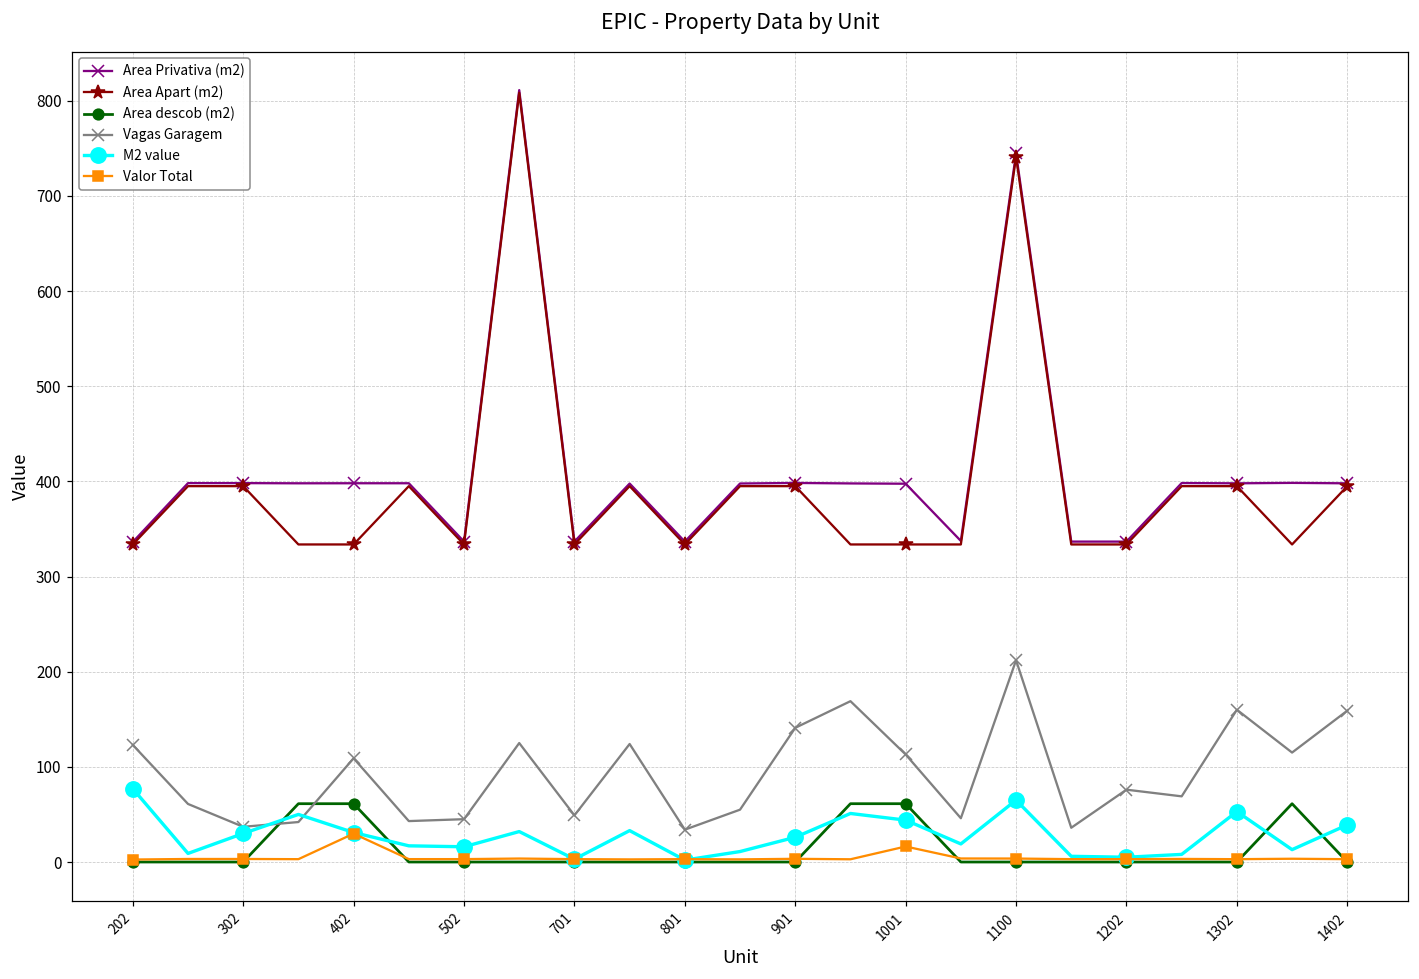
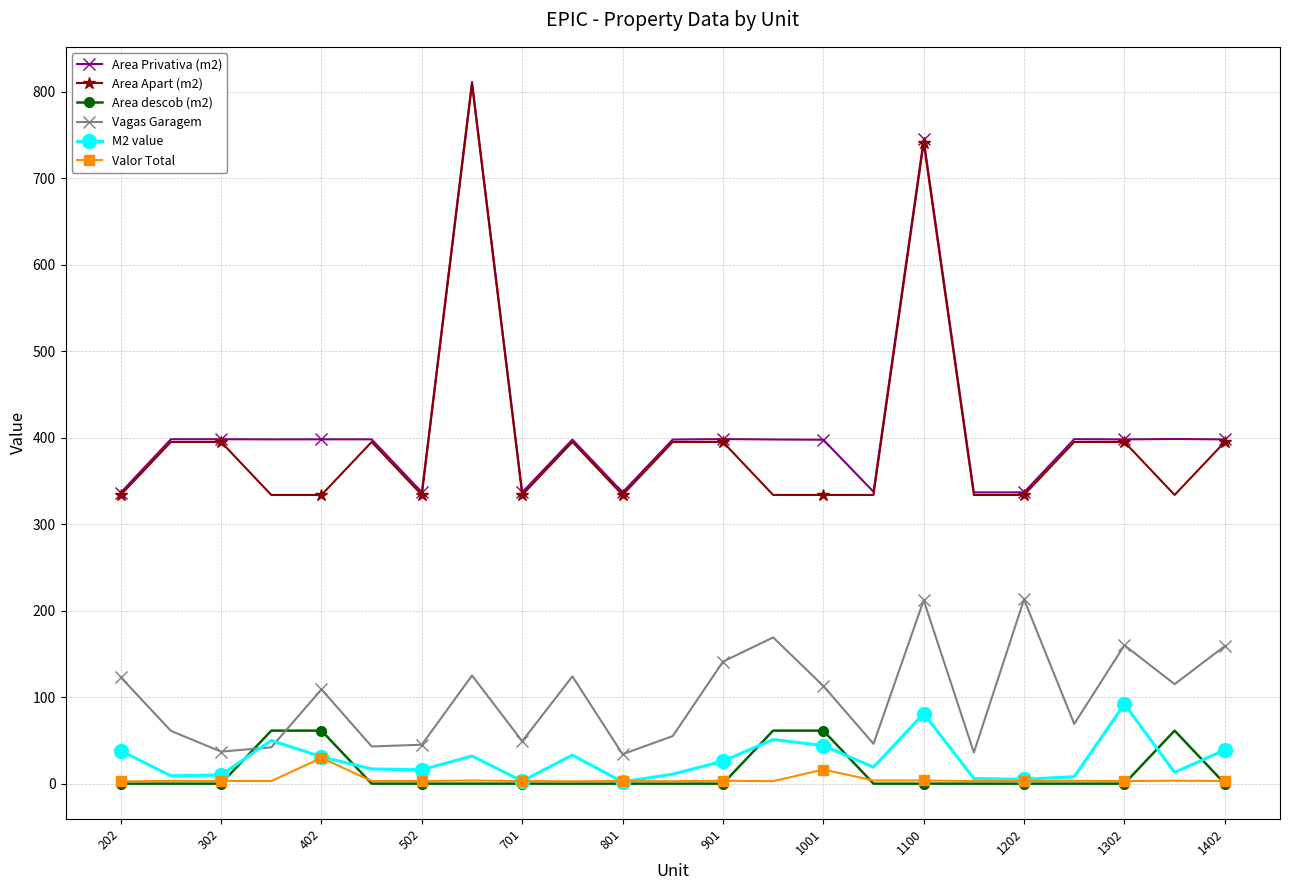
  {
    "Area Privativa (m2)": {
      "302": 400,
      "402": 400,
      "502": 340,
      "701": 340,
      "801": 340,
      "901": 400,
      "1001": 400,
      "1100": 740,
      "1202": 340,
      "1302": 400,
      "1402": 400
    },
    "Area Apart (m2)": {
      "302": 390,
      "402": 330,
      "502": 330,
      "701": 330,
      "801": 330,
      "901": 390,
      "1001": 330,
      "1100": 740,
      "1202": 330,
      "1302": 390,
      "1402": 390
    },
    "Area descob (m2)": {
      "302": 0,
      "402": 60,
      "502": 0,
      "701": 0,
      "901": 0,
      "1001": 60,
      "1100": 0,
      "1202": 0
    },
    "Vagas Garagem": {
      "202": 120,
      "302": 40,
      "402": 110,
      "502": 50,
      "701": 50,
      "801": 30,
      "901": 140,
      "1001": 110,
      "1100": 210,
-     "1202": 80,
+     "1202": 210,
      "1302": 160,
      "1402": 160
    },
    "M2 value": {
-     "202": 80,
-     "302": 30,
+     "202": 40,
+     "302": 10,
      "502": 20,
      "901": 30,
      "1001": 40,
-     "1100": 70,
-     "1302": 50,
+     "1100": 80,
+     "1302": 90,
      "1402": 40
    },
    "Valor Total": {
      "302": 0,
      "502": 0,
      "901": 0,
      "1001": 20,
      "1100": 0
    }
  }
